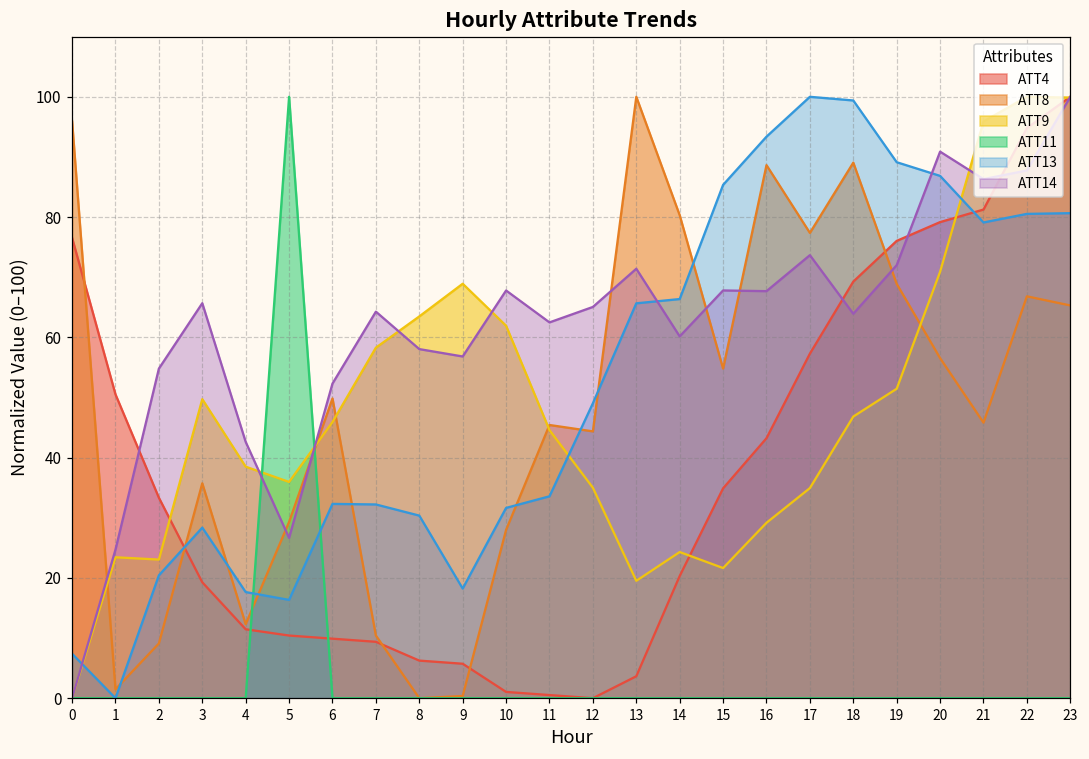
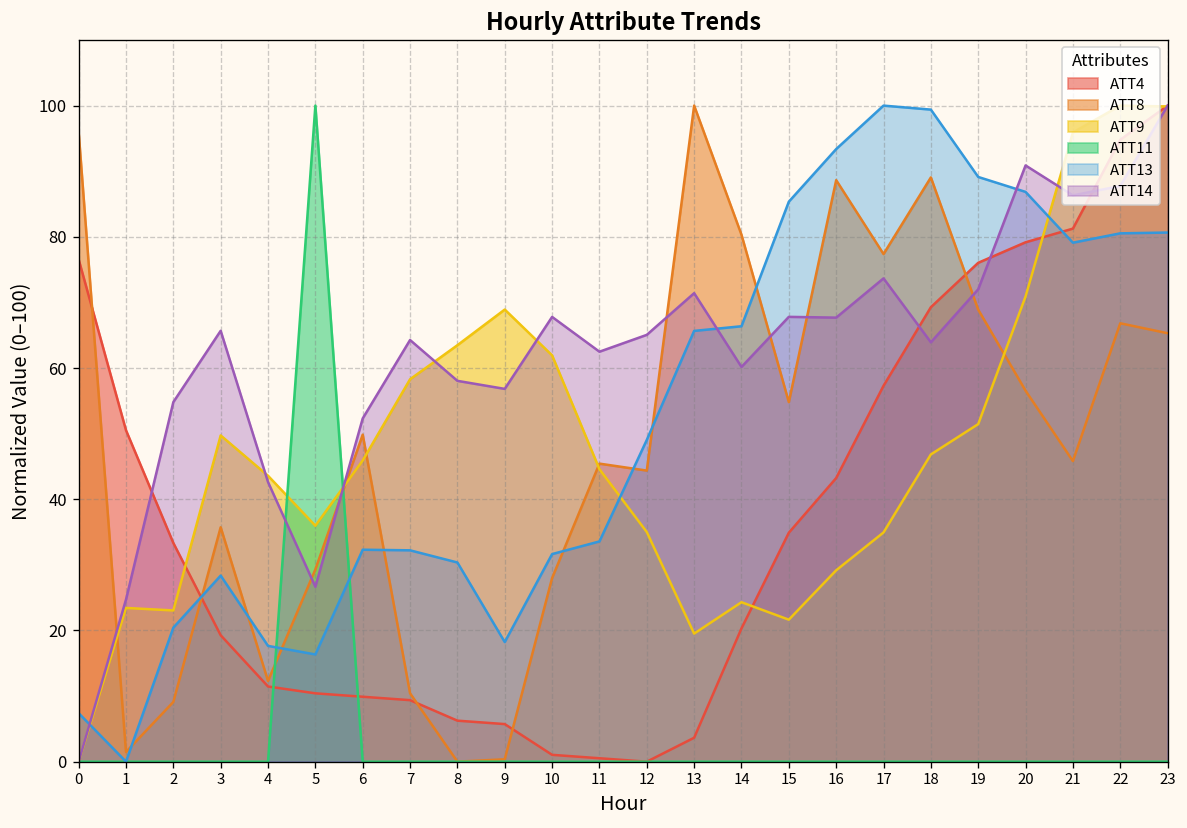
  {
    "ATT9": {
      "1": 23,
      "2": 23,
      "3": 50,
-     "4": 38,
+     "4": 44,
      "5": 36,
      "6": 46,
      "7": 58,
      "8": 63,
      "9": 69,
      "10": 62,
      "11": 45,
      "12": 35,
      "13": 20,
      "14": 24,
      "15": 22,
      "16": 29,
      "17": 35,
      "18": 47,
      "19": 51,
      "20": 71
    },
    "ATT11": {
      "2": 0,
      "3": 0,
      "4": 0,
      "5": 100,
      "6": 0,
      "7": 0,
      "10": 0,
      "11": 0,
      "13": 0,
      "14": 0,
      "15": 0,
      "16": 0,
      "17": 0,
      "18": 0,
      "19": 0,
      "20": 0,
      "21": 0,
      "22": 0,
      "23": 0
    },
    "ATT13": {
      "0": 7,
      "2": 20,
      "3": 28,
      "4": 18,
      "5": 16,
      "6": 32,
      "7": 32,
      "8": 30,
      "9": 18,
      "10": 32,
      "11": 34,
      "12": 49,
      "13": 66,
      "14": 66,
      "15": 85,
      "16": 93,
      "17": 100,
      "18": 99,
      "19": 89,
      "20": 87,
      "21": 79,
      "22": 81,
      "23": 81
    },
    "ATT14": {
      "1": 25,
      "2": 55,
      "3": 66,
      "4": 43,
      "5": 27,
      "6": 52,
      "7": 64,
      "8": 58,
      "9": 57,
      "10": 68,
      "11": 62,
      "12": 65,
      "13": 71,
      "14": 60,
      "15": 68,
      "16": 68,
      "17": 74,
      "18": 64,
      "19": 72,
      "20": 91
    }
  }
